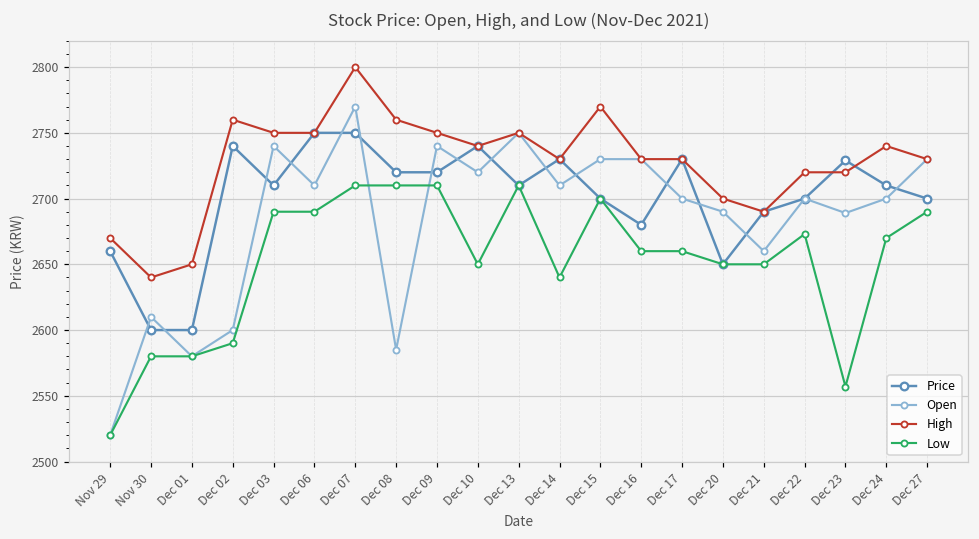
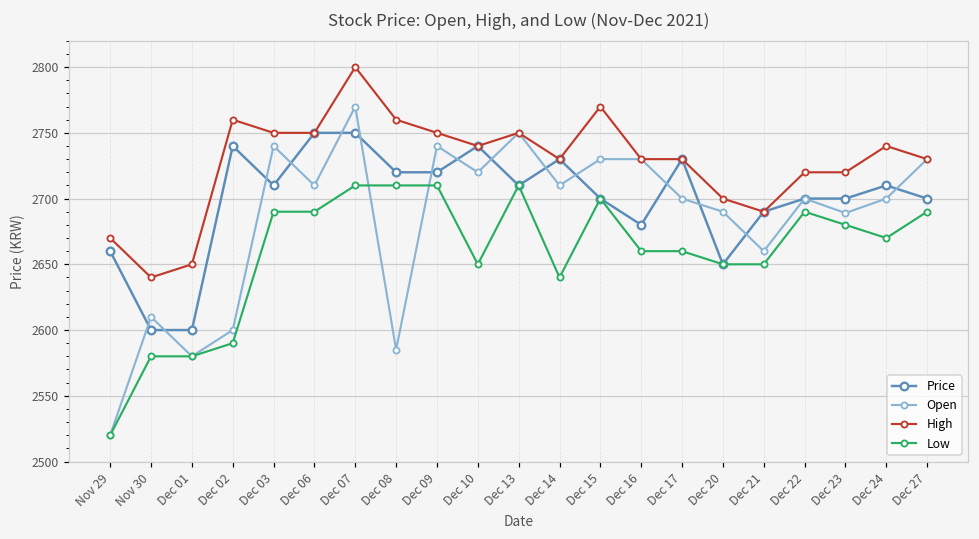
  {
    "Price": {
      "Nov 29": 2660,
      "Nov 30": 2600,
      "Dec 01": 2600,
      "Dec 02": 2740,
      "Dec 03": 2710,
      "Dec 07": 2750,
      "Dec 08": 2720,
      "Dec 09": 2720,
      "Dec 16": 2680,
-     "Dec 23": 2729,
+     "Dec 23": 2700,
      "Dec 24": 2710,
      "Dec 27": 2700
    },
    "Open": {
      "Nov 30": 2610,
      "Dec 02": 2600,
      "Dec 03": 2740,
      "Dec 06": 2710,
      "Dec 07": 2770,
      "Dec 08": 2585,
      "Dec 09": 2740,
      "Dec 10": 2720,
      "Dec 14": 2710,
      "Dec 15": 2730,
      "Dec 17": 2700,
      "Dec 20": 2690,
      "Dec 21": 2660,
      "Dec 23": 2689,
      "Dec 24": 2700
    },
    "High": {
      "Nov 29": 2670,
      "Nov 30": 2640,
      "Dec 01": 2650,
      "Dec 02": 2760,
      "Dec 03": 2750,
      "Dec 07": 2800,
      "Dec 08": 2760,
      "Dec 09": 2750,
      "Dec 15": 2770,
      "Dec 20": 2700,
      "Dec 22": 2720,
      "Dec 23": 2720,
      "Dec 24": 2740
    },
    "Low": {
      "Nov 30": 2580,
      "Dec 02": 2590,
      "Dec 03": 2690,
      "Dec 06": 2690,
      "Dec 07": 2710,
      "Dec 08": 2710,
      "Dec 09": 2710,
      "Dec 10": 2650,
      "Dec 14": 2640,
      "Dec 16": 2660,
      "Dec 17": 2660,
      "Dec 21": 2650,
-     "Dec 22": 2673,
-     "Dec 23": 2557,
+     "Dec 22": 2690,
+     "Dec 23": 2680,
      "Dec 24": 2670,
      "Dec 27": 2690
    }
  }
